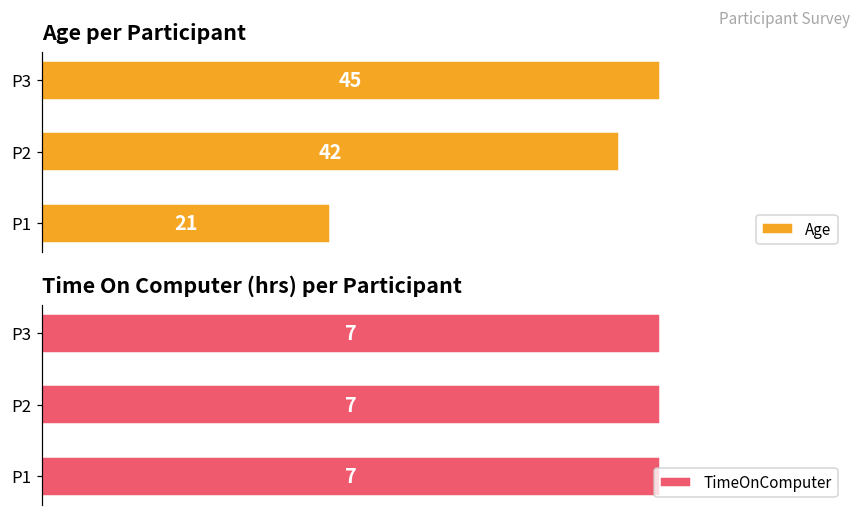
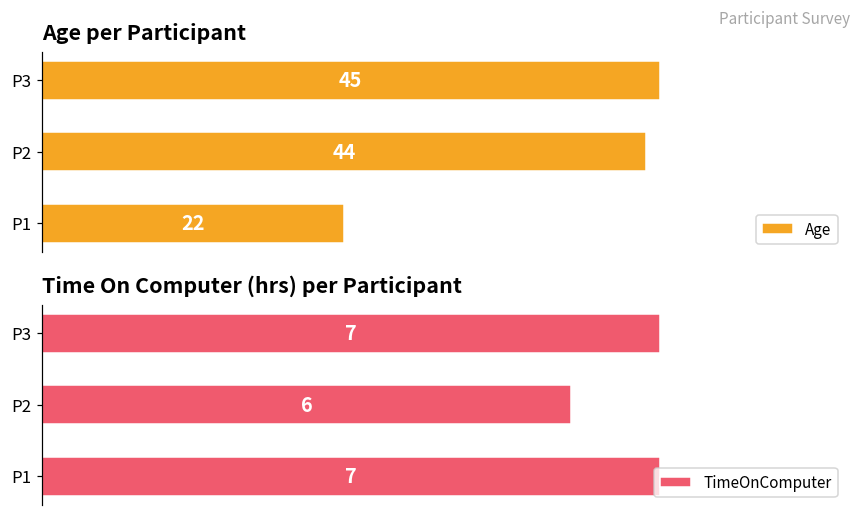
  {
    "Age per Participant": {
      "P3": 45,
-     "P2": 42,
-     "P1": 21
+     "P2": 44,
+     "P1": 22
    },
    "Time On Computer (hrs) per Participant": {
      "P3": 7,
-     "P2": 7
+     "P2": 6
    }
  }
